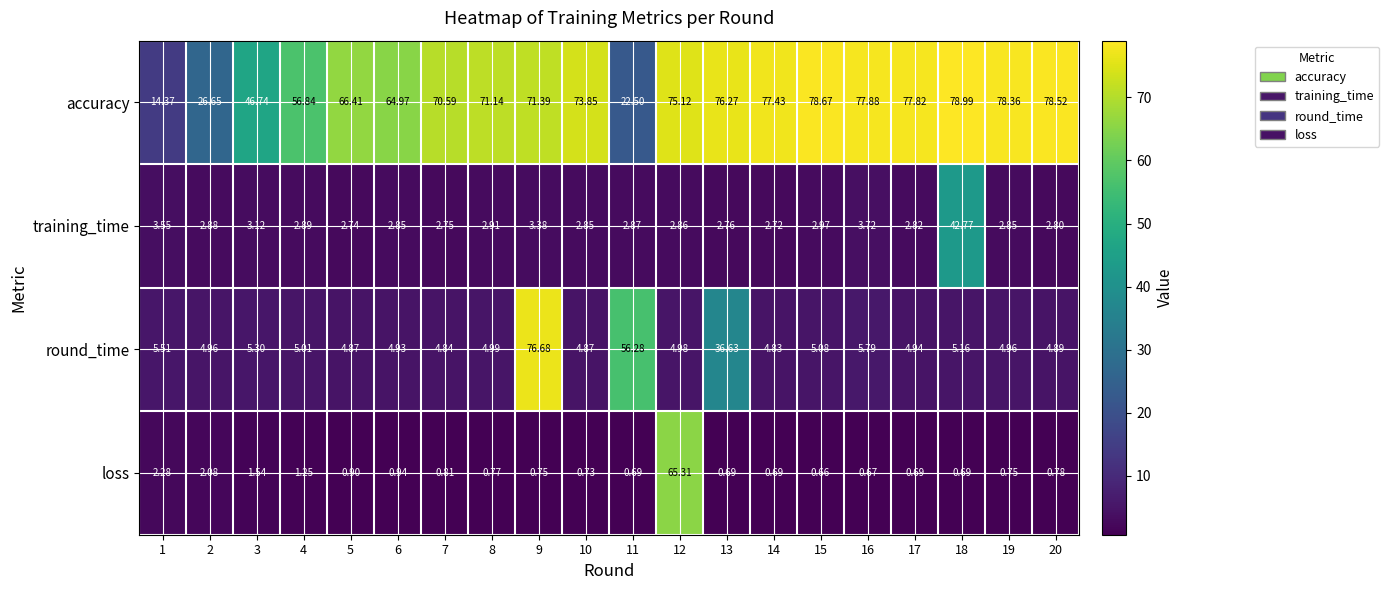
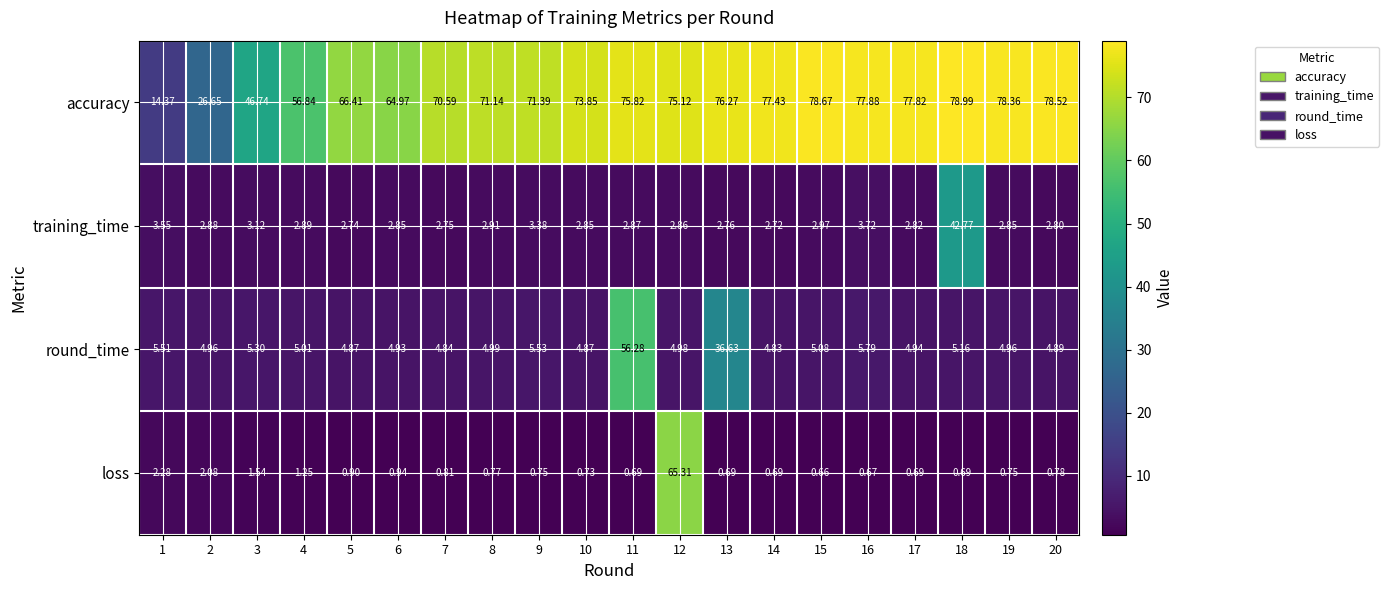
  {
    "accuracy": {
      "1": 14.37,
      "2": 26.65,
      "3": 46.74,
      "4": 56.84,
      "5": 66.41,
      "6": 64.97,
      "7": 70.59,
      "8": 71.14,
      "9": 71.39,
      "10": 73.85,
-     "11": 22.50,
+     "11": 75.82,
      "12": 75.12,
      "13": 76.27,
      "14": 77.43,
      "15": 78.67,
      "16": 77.88,
      "17": 77.82,
      "18": 78.99,
      "19": 78.36,
      "20": 78.52
    },
    "training_time": {
      "1": 3.55,
      "2": 2.88,
      "3": 3.12,
      "4": 2.89,
      "5": 2.74,
      "6": 2.85,
      "7": 2.75,
      "8": 2.91,
      "9": 3.38,
      "10": 2.85,
      "11": 2.87,
      "12": 2.86,
      "13": 2.76,
      "14": 2.72,
      "15": 2.97,
      "16": 3.72,
      "17": 2.82,
      "18": 42.77,
      "19": 2.85,
      "20": 2.80
    },
    "round_time": {
      "1": 5.51,
      "2": 4.96,
      "3": 5.30,
      "4": 5.01,
      "5": 4.87,
      "6": 4.93,
      "7": 4.84,
      "8": 4.99,
-     "9": 76.68,
+     "9": 5.53,
      "10": 4.87,
      "11": 56.28,
      "12": 4.98,
      "13": 36.63,
      "14": 4.83,
      "15": 5.08,
      "16": 5.79,
      "17": 4.94,
      "18": 5.16,
      "19": 4.96,
      "20": 4.89
    },
    "loss": {
      "1": 2.28,
      "2": 2.08,
      "3": 1.54,
      "4": 1.25,
      "5": 0.90,
      "6": 0.94,
      "7": 0.81,
      "8": 0.77,
      "9": 0.75,
      "10": 0.73,
      "11": 0.69,
      "12": 65.31,
      "13": 0.69,
      "14": 0.69,
      "15": 0.66,
      "16": 0.67,
      "17": 0.69,
      "18": 0.69,
      "19": 0.75,
      "20": 0.78
    }
  }
